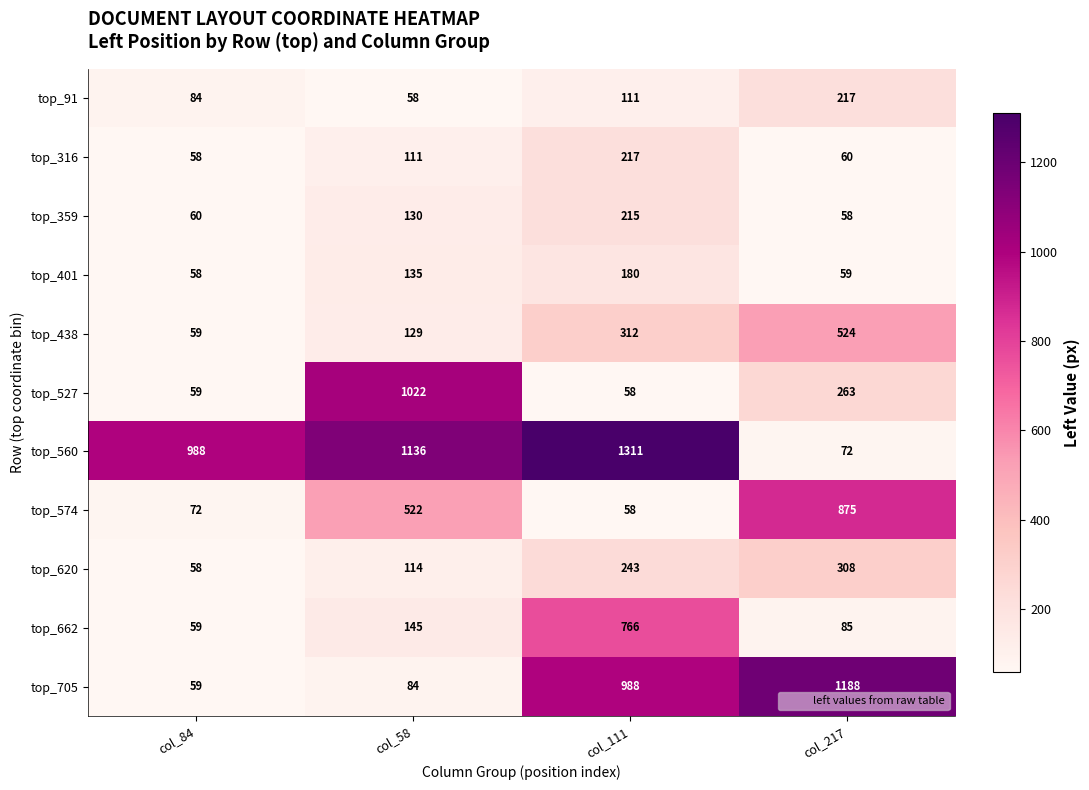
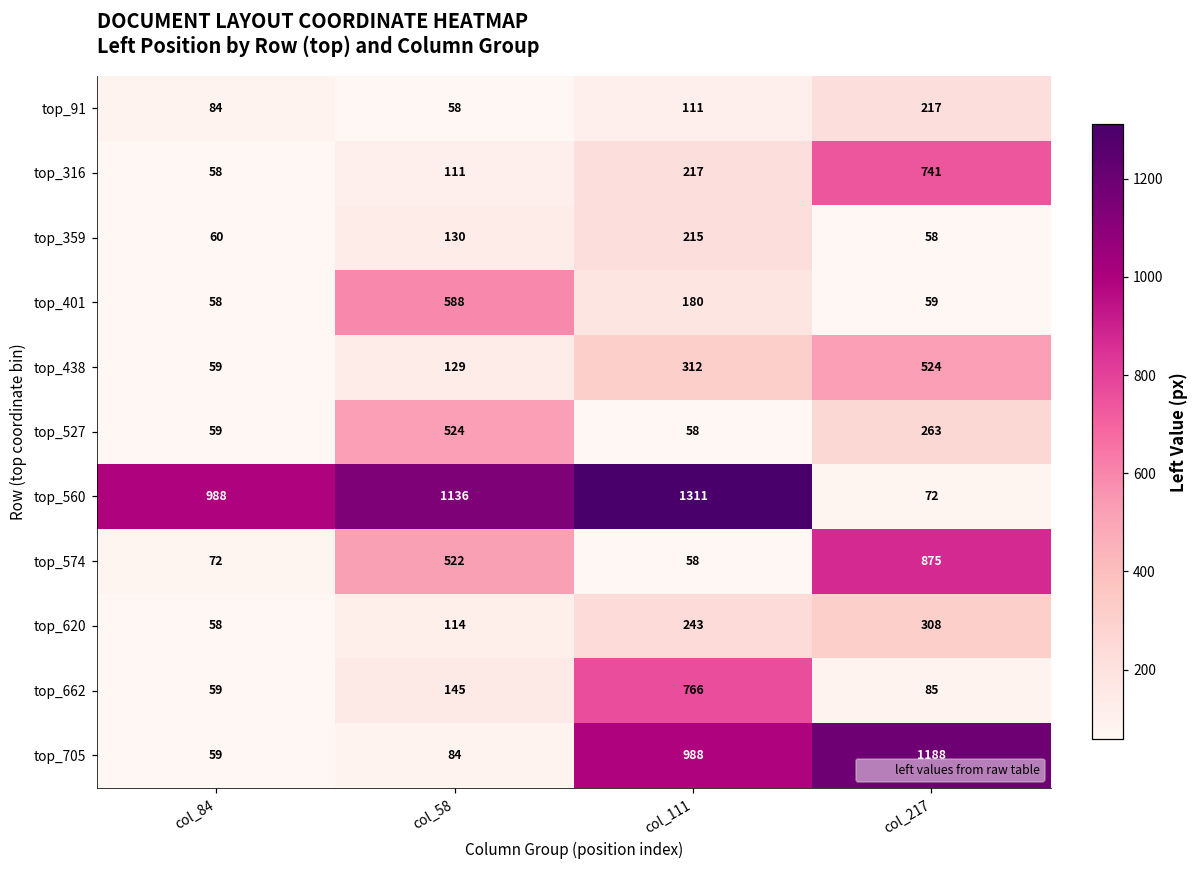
  {
    "top_91": {
      "col_84": 84,
      "col_58": 58,
      "col_111": 111,
      "col_217": 217
    },
    "top_316": {
      "col_84": 58,
      "col_58": 111,
      "col_111": 217,
-     "col_217": 60
+     "col_217": 741
    },
    "top_359": {
      "col_84": 60,
      "col_58": 130,
      "col_111": 215,
      "col_217": 58
    },
    "top_401": {
      "col_84": 58,
-     "col_58": 135,
+     "col_58": 588,
      "col_111": 180,
      "col_217": 59
    },
    "top_438": {
      "col_84": 59,
      "col_58": 129,
      "col_111": 312,
      "col_217": 524
    },
    "top_527": {
      "col_84": 59,
-     "col_58": 1022,
+     "col_58": 524,
      "col_111": 58,
      "col_217": 263
    },
    "top_560": {
      "col_84": 988,
      "col_58": 1136,
      "col_111": 1311,
      "col_217": 72
    },
    "top_574": {
      "col_84": 72,
      "col_58": 522,
      "col_111": 58,
      "col_217": 875
    },
    "top_620": {
      "col_84": 58,
      "col_58": 114,
      "col_111": 243,
      "col_217": 308
    },
    "top_662": {
      "col_84": 59,
      "col_58": 145,
      "col_111": 766,
      "col_217": 85
    },
    "top_705": {
      "col_84": 59,
      "col_58": 84,
      "col_111": 988
    }
  }
